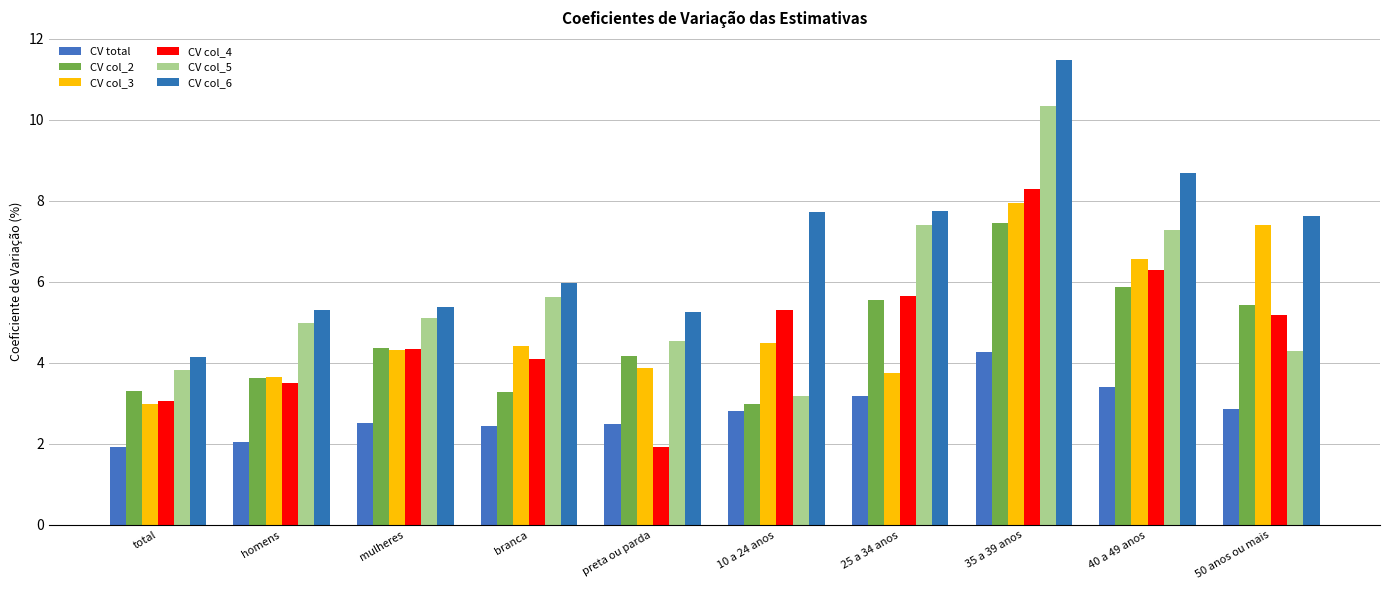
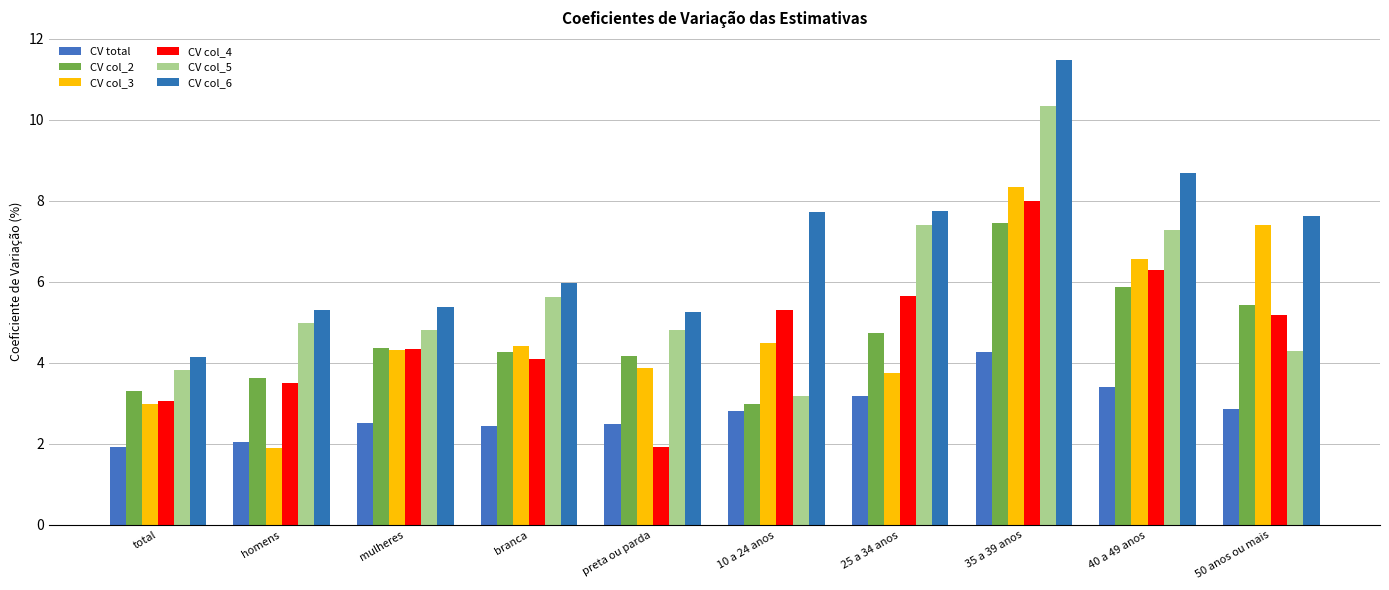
  {
    "CV col_2": {
      "total": 3.3,
      "homens": 3.6,
      "mulheres": 4.4,
-     "branca": 3.3,
+     "branca": 4.3,
      "preta ou parda": 4.2,
      "10 a 24 anos": 3.0,
-     "25 a 34 anos": 5.6,
+     "25 a 34 anos": 4.7,
      "35 a 39 anos": 7.4,
      "40 a 49 anos": 5.9,
      "50 anos ou mais": 5.4
    },
    "CV col_3": {
      "total": 3.0,
-     "homens": 3.7,
+     "homens": 1.9,
      "mulheres": 4.3,
      "branca": 4.4,
      "preta ou parda": 3.9,
      "10 a 24 anos": 4.5,
      "25 a 34 anos": 3.8,
-     "35 a 39 anos": 7.9,
+     "35 a 39 anos": 8.3,
      "40 a 49 anos": 6.6,
      "50 anos ou mais": 7.4
    },
    "CV col_4": {
      "total": 3.1,
      "homens": 3.5,
      "mulheres": 4.4,
      "branca": 4.1,
      "preta ou parda": 1.9,
      "10 a 24 anos": 5.3,
      "25 a 34 anos": 5.7,
-     "35 a 39 anos": 8.3,
+     "35 a 39 anos": 8.0,
      "40 a 49 anos": 6.3,
      "50 anos ou mais": 5.2
    },
    "CV col_5": {
      "total": 3.8,
      "homens": 5.0,
-     "mulheres": 5.1,
+     "mulheres": 4.8,
      "branca": 5.6,
-     "preta ou parda": 4.5,
+     "preta ou parda": 4.8,
      "10 a 24 anos": 3.2,
      "25 a 34 anos": 7.4,
      "35 a 39 anos": 10.3,
      "40 a 49 anos": 7.3,
      "50 anos ou mais": 4.3
    }
  }
